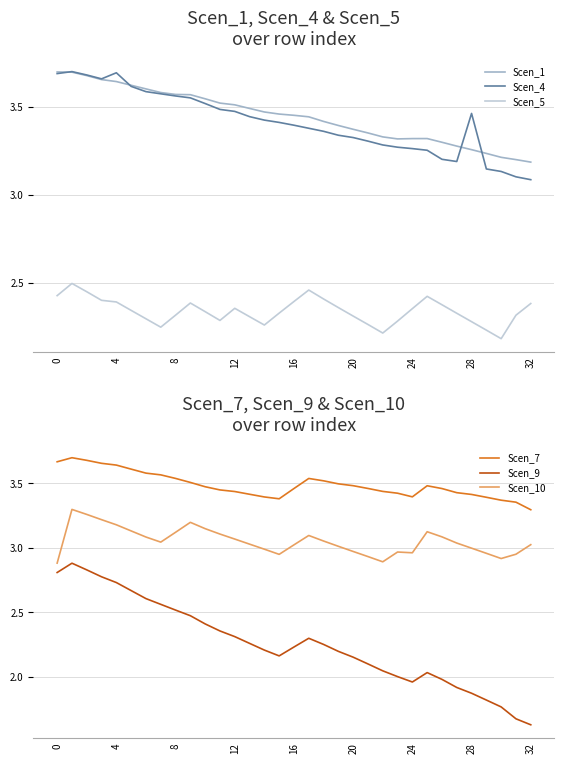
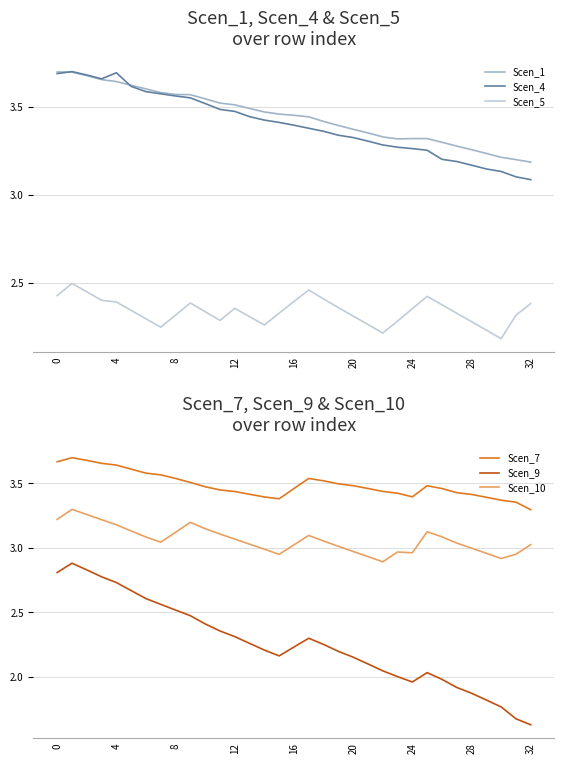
  {
    "Scen_1, Scen_4 & Scen_5 over row index": {
      "Scen_4": {
        "4": 3.69,
        "12": 3.47,
        "16": 3.40,
        "20": 3.33,
        "24": 3.26,
-       "28": 3.46,
+       "28": 3.17,
        "32": 3.09
      }
    },
    "Scen_7, Scen_9 & Scen_10 over row index": {
      "Scen_10": {
-       "0": 2.88,
+       "0": 3.22,
        "4": 3.18,
        "8": 3.12,
        "12": 3.07,
        "16": 3.02,
        "20": 2.97,
        "24": 2.96,
        "28": 3.00,
        "32": 3.02
      }
    }
  }
